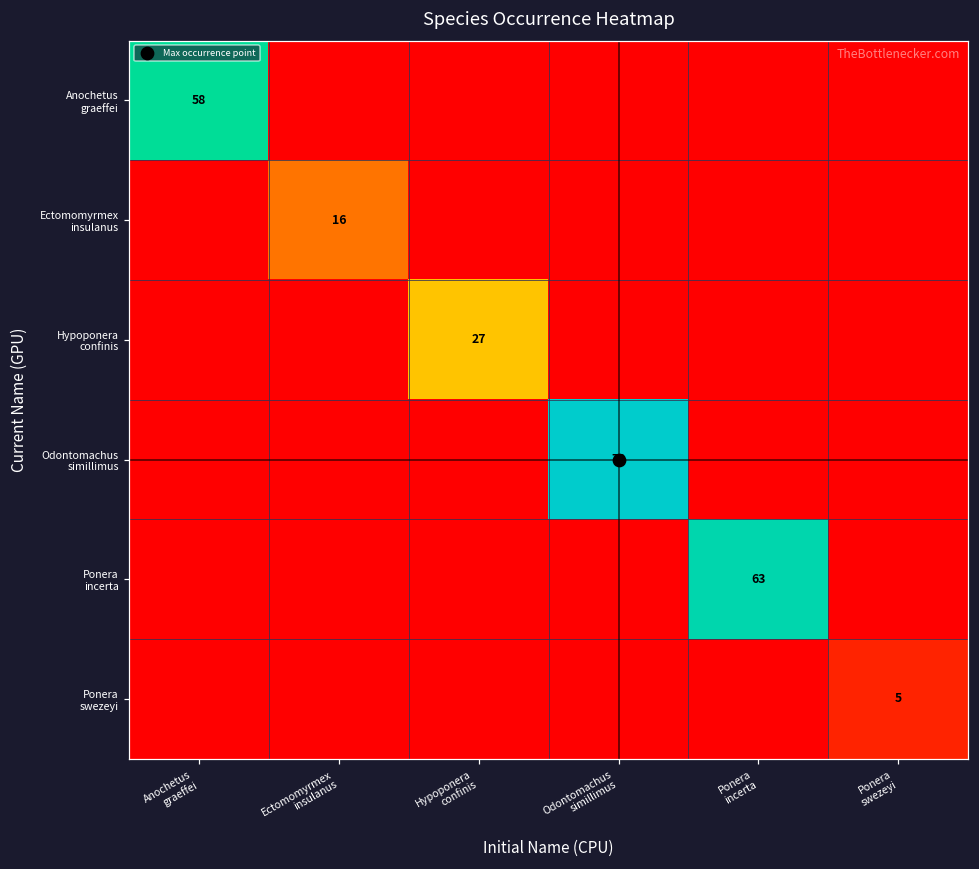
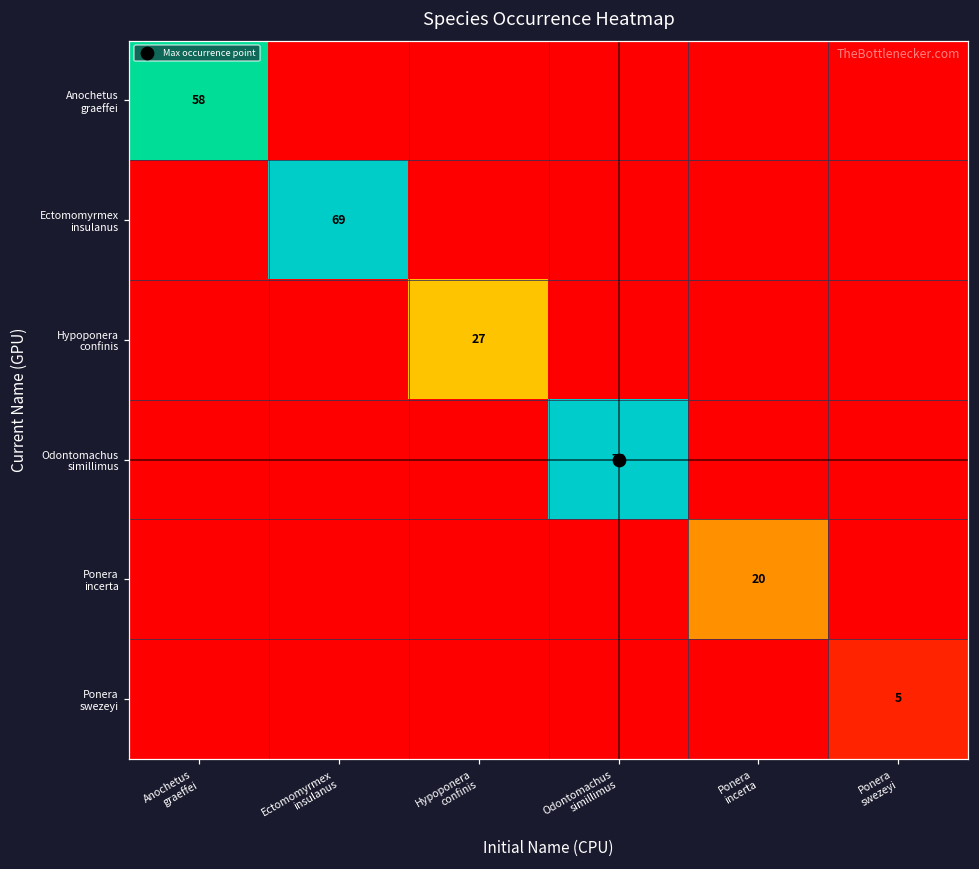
  {
    "Anochetus graeffei": {
      "Anochetus graeffei": 58
    },
    "Ectomomyrmex insulanus": {
-     "Ectomomyrmex insulanus": 16
+     "Ectomomyrmex insulanus": 69
    },
    "Hypoponera confinis": {
      "Hypoponera confinis": 27
    },
    "Ponera incerta": {
-     "Ponera incerta": 63
+     "Ponera incerta": 20
    },
    "Ponera swezeyi": {
      "Ponera swezeyi": 5
    }
  }
